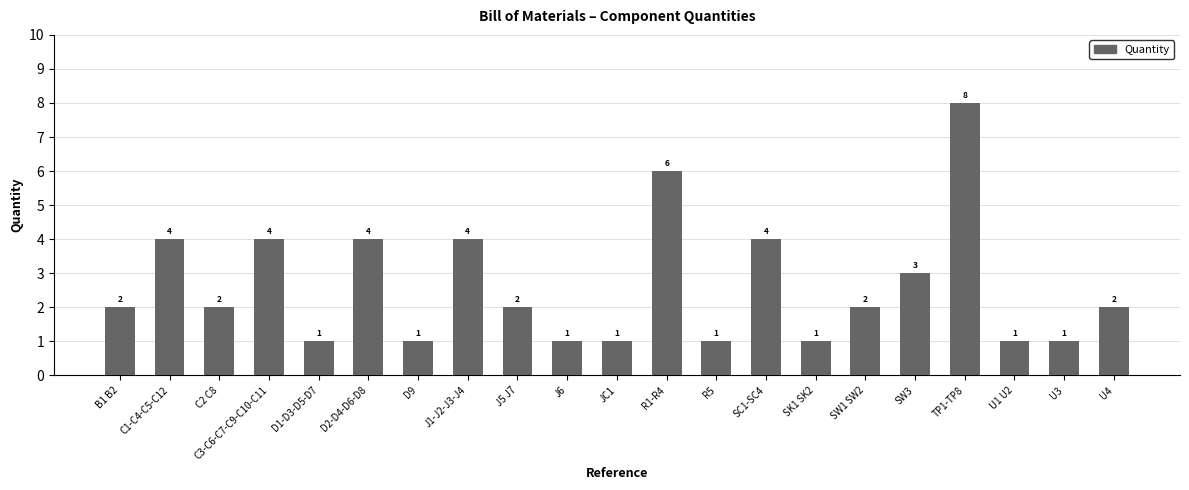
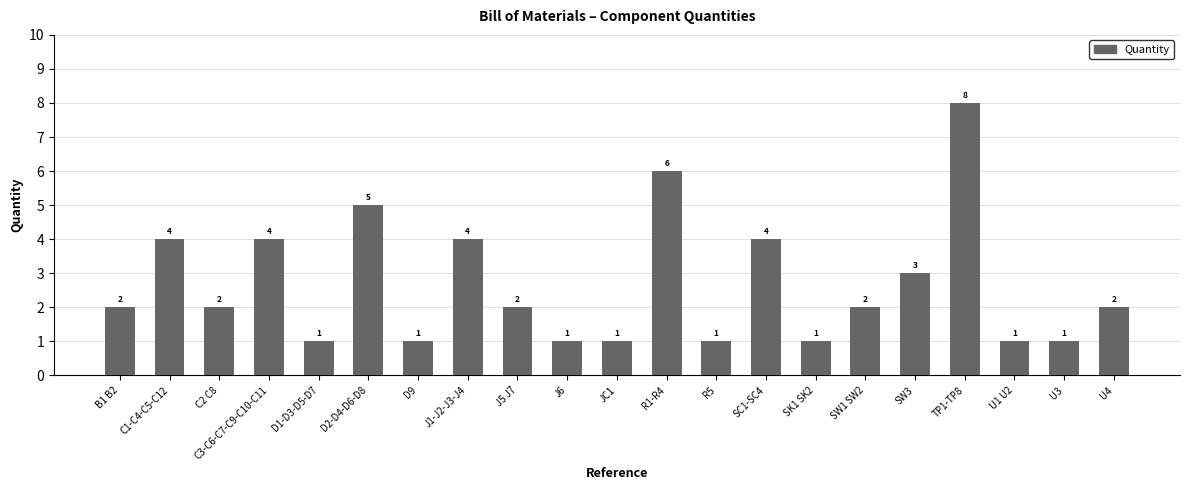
  {
    "B1 B2": 2,
    "C1-C4-C5-C12": 4,
    "C2 C8": 2,
    "C3-C6-C7-C9-C10-C11": 4,
    "D1-D3-D5-D7": 1,
-   "D2-D4-D6-D8": 4,
+   "D2-D4-D6-D8": 5,
    "D9": 1,
    "J1-J2-J3-J4": 4,
    "J5 J7": 2,
    "J6": 1,
    "JC1": 1,
    "R1-R4": 6,
    "R5": 1,
    "SC1-SC4": 4,
    "SK1 SK2": 1,
    "SW1 SW2": 2,
    "SW3": 3,
    "TP1-TP8": 8,
    "U1 U2": 1,
    "U3": 1,
    "U4": 2
  }
